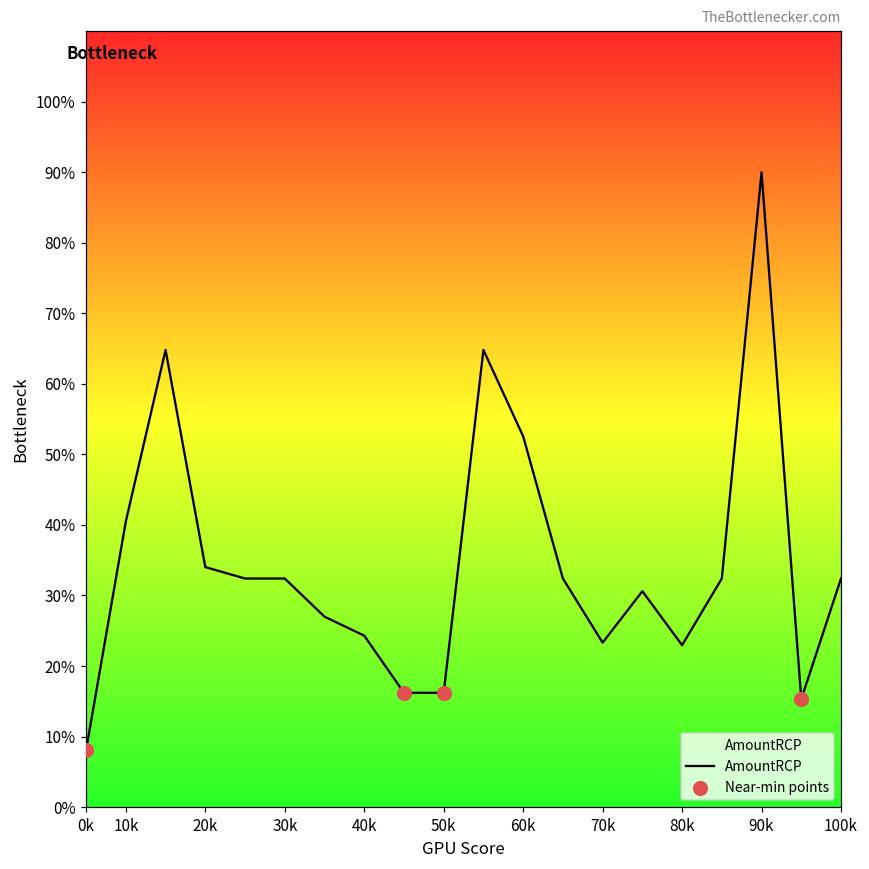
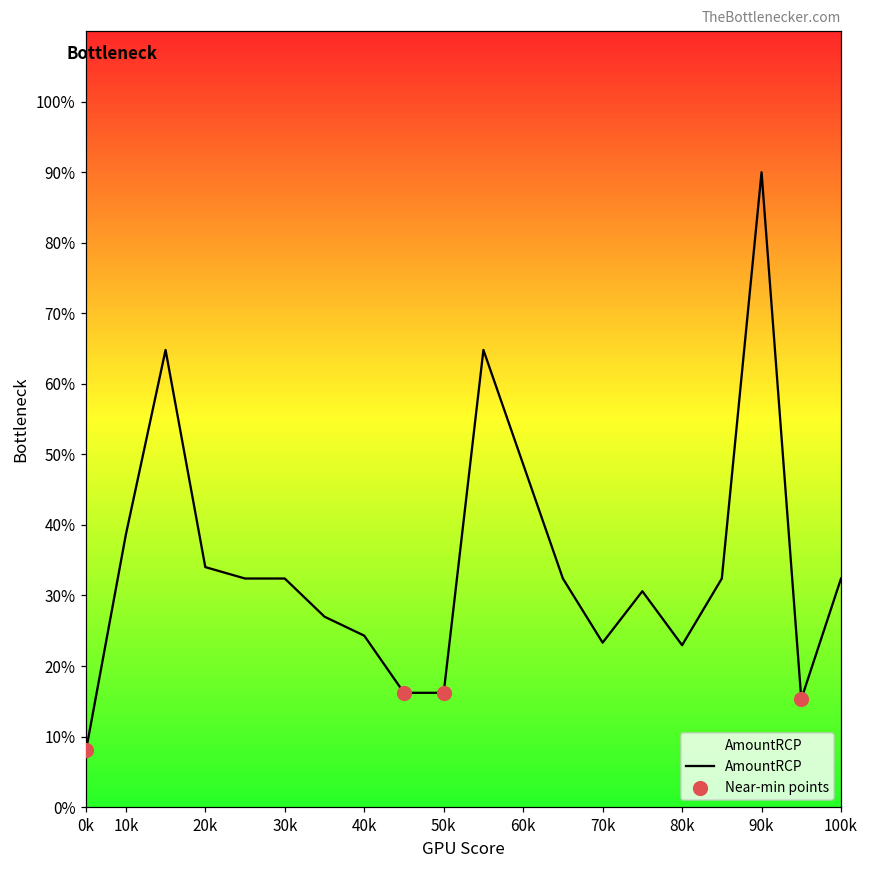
  {
    "AmountRCP": {
-     "10k": "41%",
+     "10k": "39%",
      "20k": "34%",
      "30k": "32%",
      "40k": "24%",
-     "60k": "53%",
+     "60k": "49%",
      "70k": "23%",
      "80k": "23%",
      "90k": "90%",
      "100k": "32%"
    }
  }
